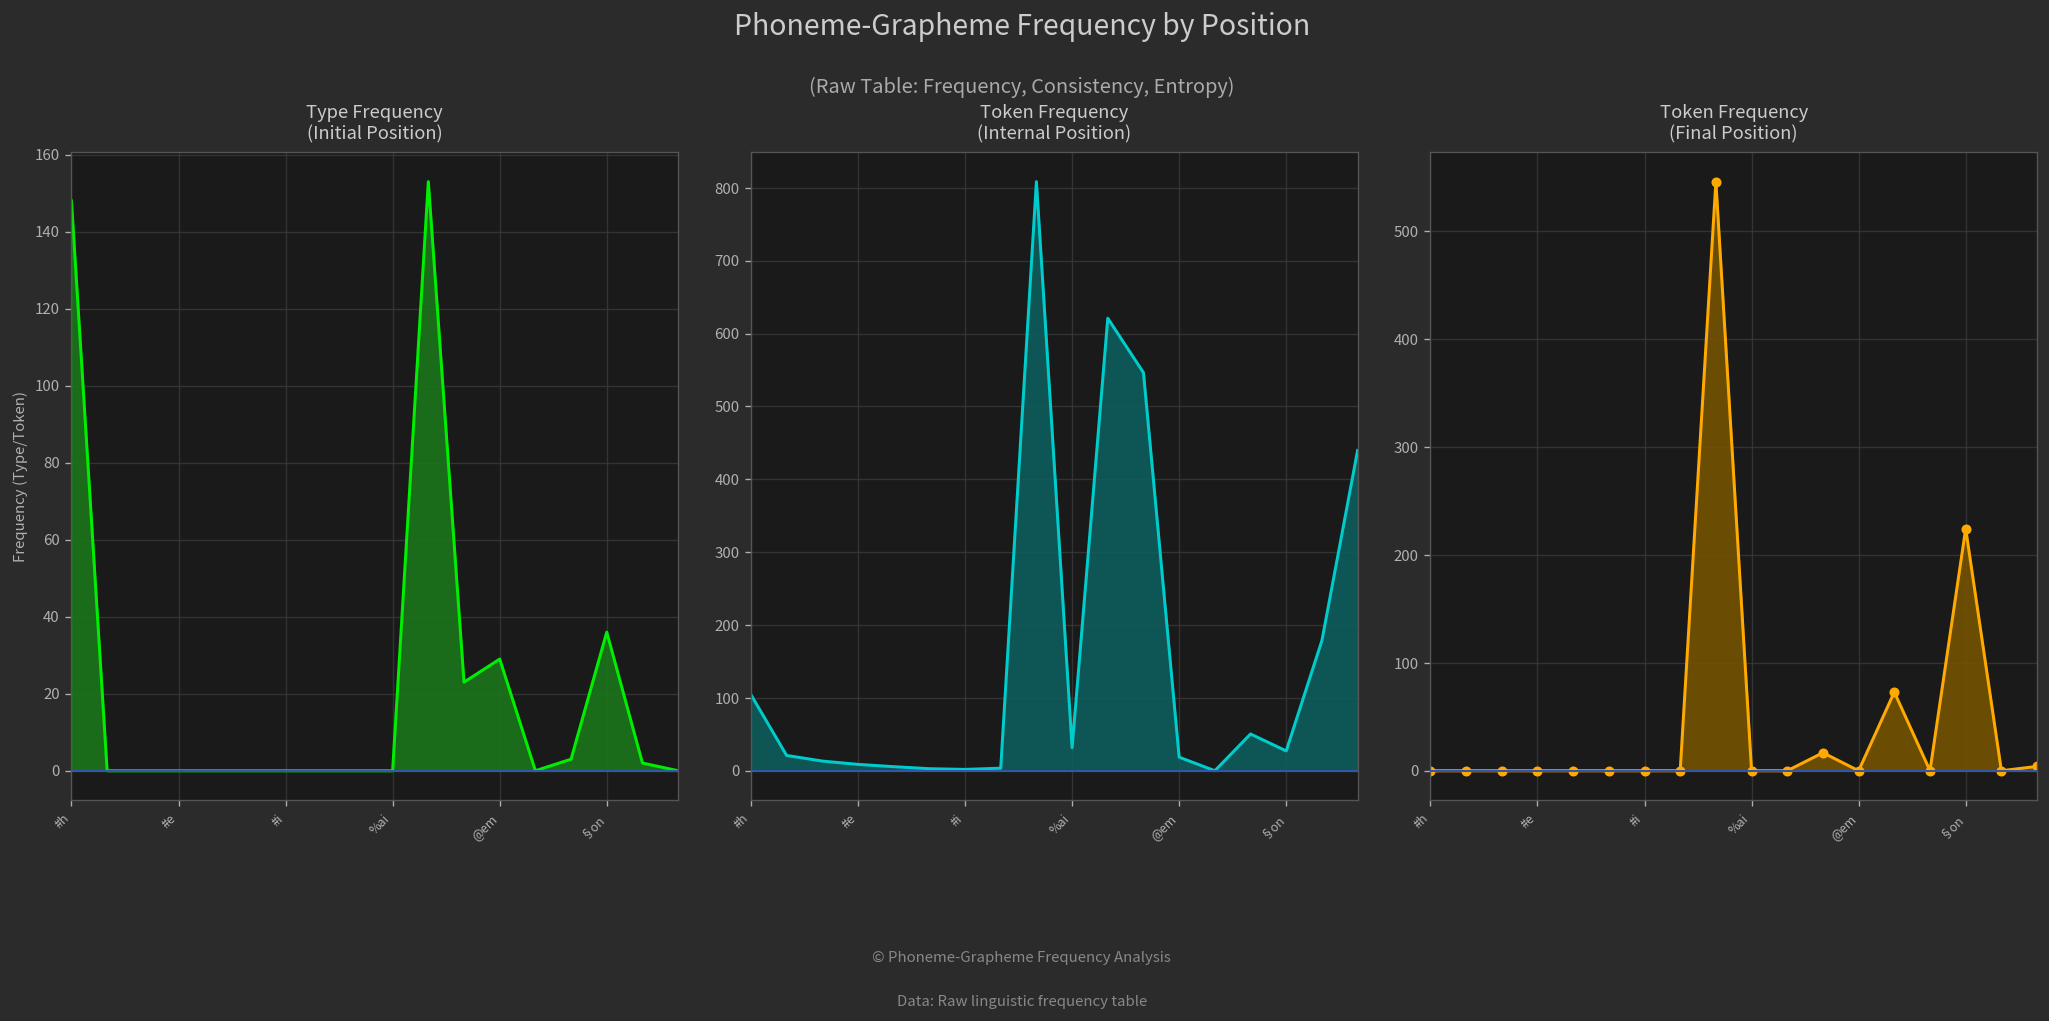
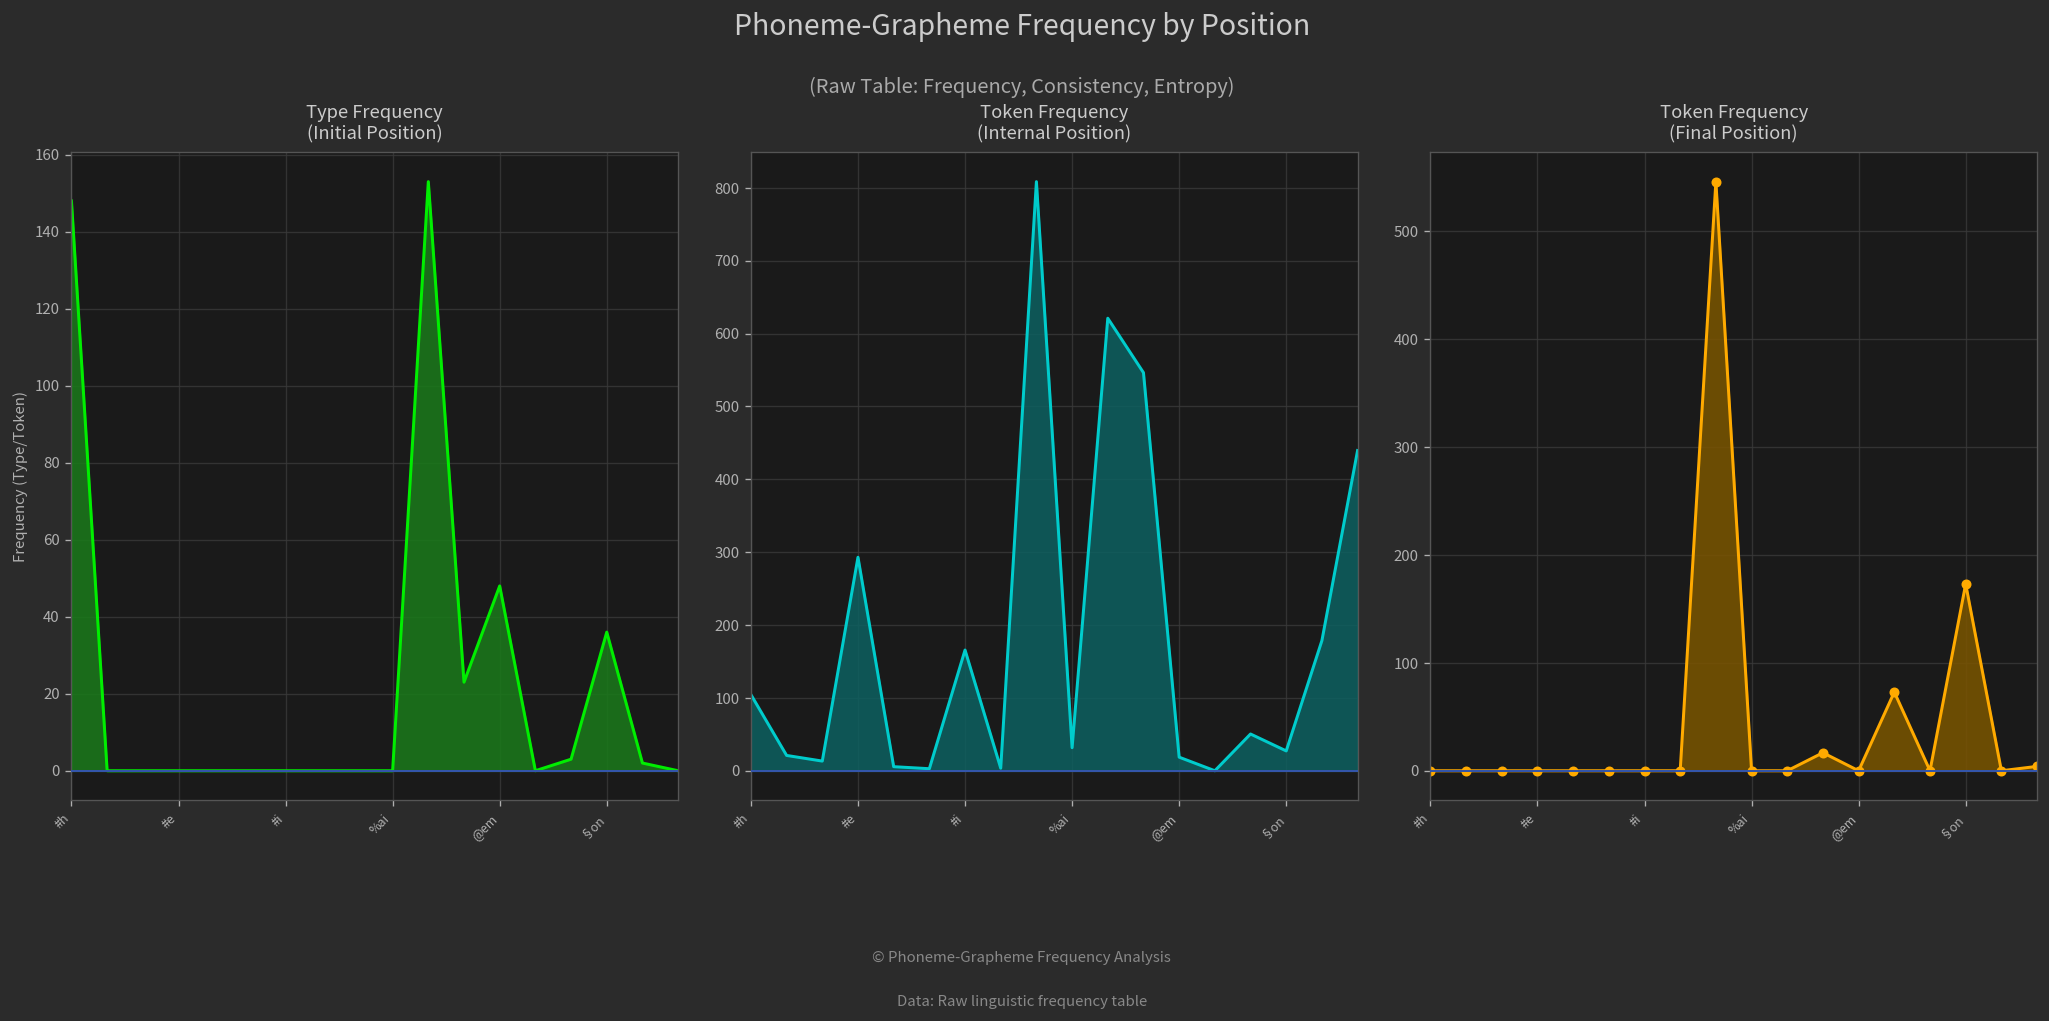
  {
    "Type Frequency (Initial Position)": {
      "#h": 148,
      "#e": 0,
      "#i": 0,
      "%ai": 0,
-     "@em": 29,
+     "@em": 48,
      "§on": 36
    },
    "Token Frequency (Internal Position)": {
      "#h": 100,
-     "#e": 10,
-     "#i": 0,
+     "#e": 290,
+     "#i": 170,
      "%ai": 30,
      "@em": 20,
      "§on": 30
    },
    "Token Frequency (Final Position)": {
      "#h": 0,
      "#e": 0,
      "#i": 0,
      "%ai": 0,
      "@em": 0,
-     "§on": 220
+     "§on": 170
    }
  }
